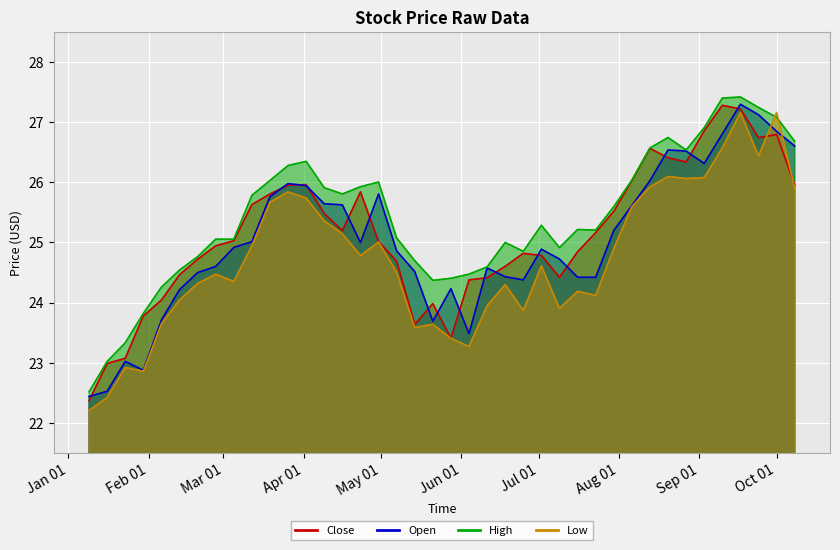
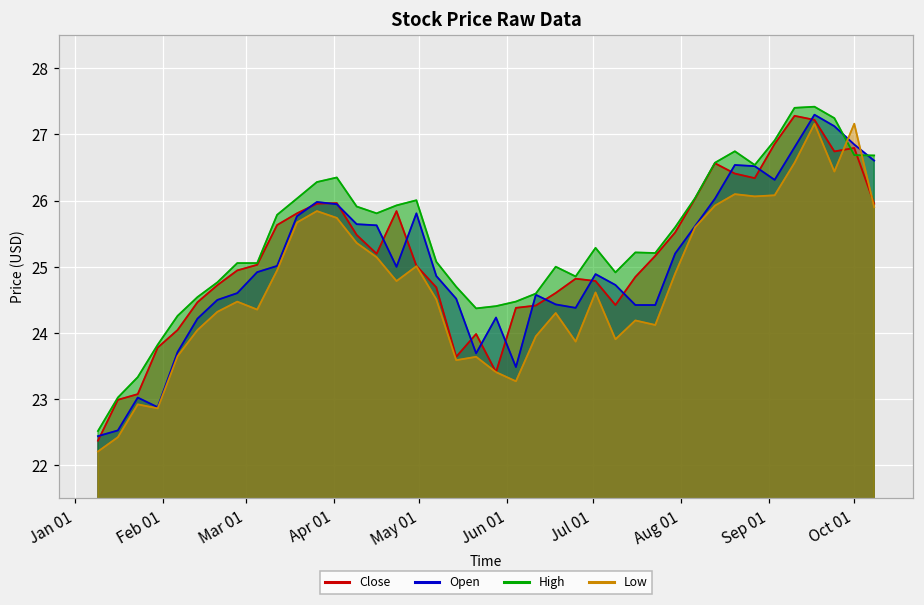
  {
    "Close": {
      "Oct 01": 26.8
    },
    "Open": {
      "Oct 01": 26.8
    },
    "High": {
-     "Oct 01": 27.1
+     "Oct 01": 26.7
    },
    "Low": {
      "Oct 01": 27.2
    }
  }
